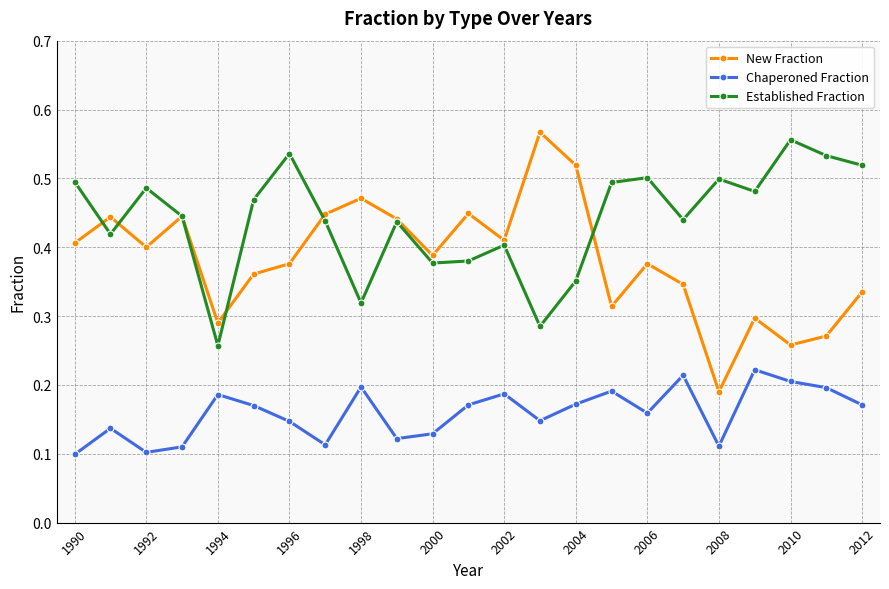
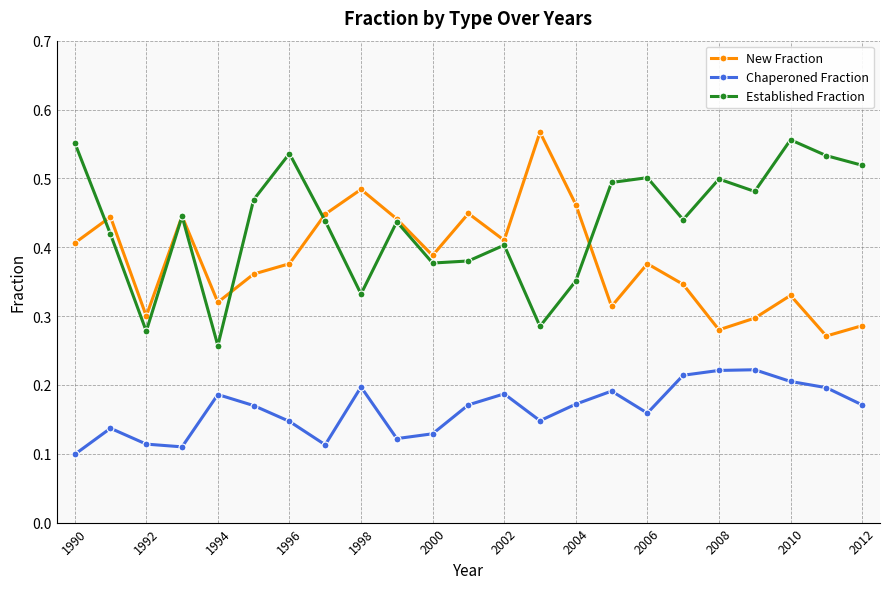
  {
    "New Fraction": {
      "1990": 0.41,
-     "1992": 0.4,
-     "1994": 0.29,
+     "1992": 0.3,
+     "1994": 0.32,
      "1996": 0.38,
-     "1998": 0.47,
+     "1998": 0.48,
      "2000": 0.39,
      "2002": 0.41,
-     "2004": 0.52,
+     "2004": 0.46,
      "2006": 0.38,
-     "2008": 0.19,
-     "2010": 0.26,
-     "2012": 0.34
+     "2008": 0.28,
+     "2010": 0.33,
+     "2012": 0.29
    },
    "Chaperoned Fraction": {
      "1990": 0.10,
-     "1992": 0.10,
+     "1992": 0.11,
      "1994": 0.19,
      "1996": 0.15,
      "1998": 0.20,
      "2000": 0.13,
      "2002": 0.19,
      "2004": 0.17,
      "2006": 0.16,
-     "2008": 0.11,
+     "2008": 0.22,
      "2010": 0.21,
      "2012": 0.17
    },
    "Established Fraction": {
-     "1990": 0.50,
-     "1992": 0.49,
+     "1990": 0.55,
+     "1992": 0.28,
      "1994": 0.26,
      "1996": 0.54,
-     "1998": 0.32,
+     "1998": 0.33,
      "2000": 0.38,
      "2002": 0.40,
      "2004": 0.35,
      "2006": 0.50,
      "2008": 0.50,
      "2010": 0.56,
      "2012": 0.52
    }
  }
